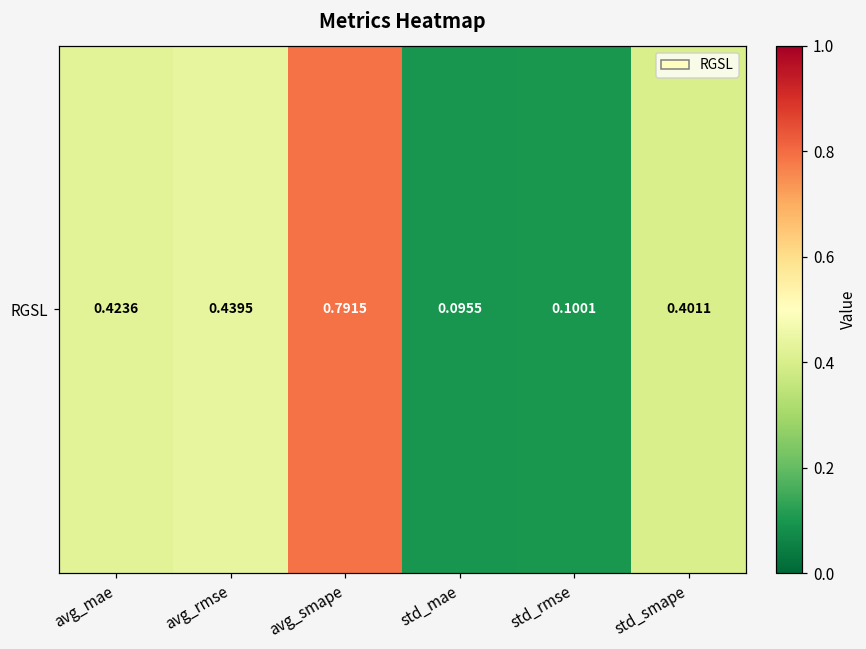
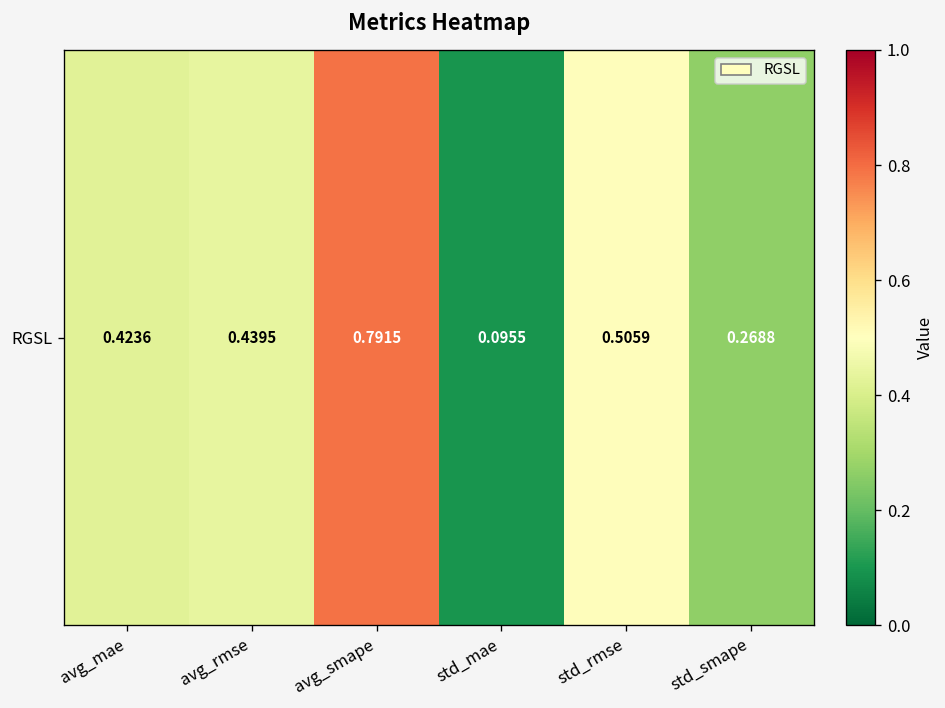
  {
    "RGSL": {
      "avg_mae": 0.4236,
      "avg_rmse": 0.4395,
      "avg_smape": 0.7915,
      "std_mae": 0.0955,
-     "std_rmse": 0.1001,
-     "std_smape": 0.4011
+     "std_rmse": 0.5059,
+     "std_smape": 0.2688
    }
  }
